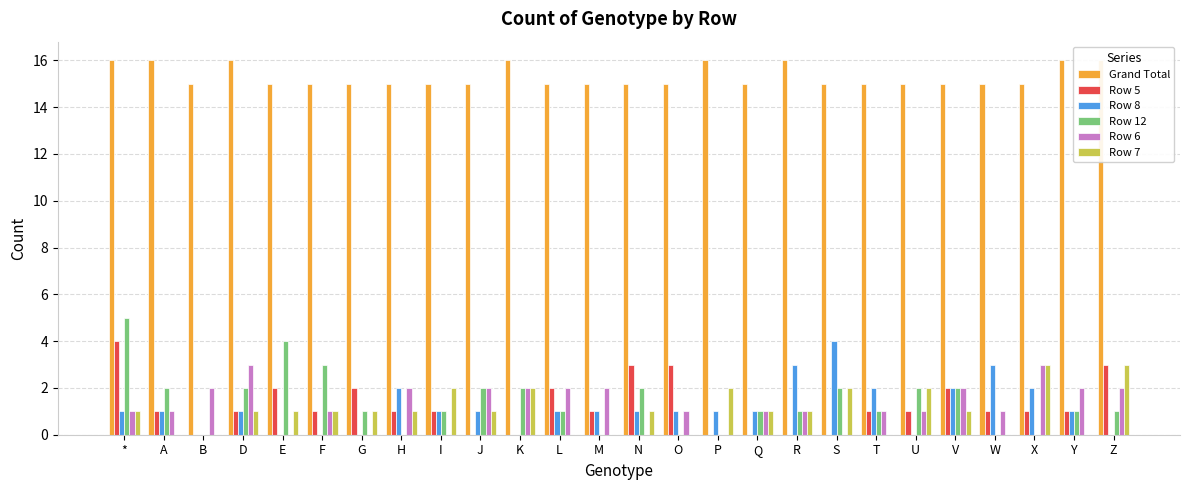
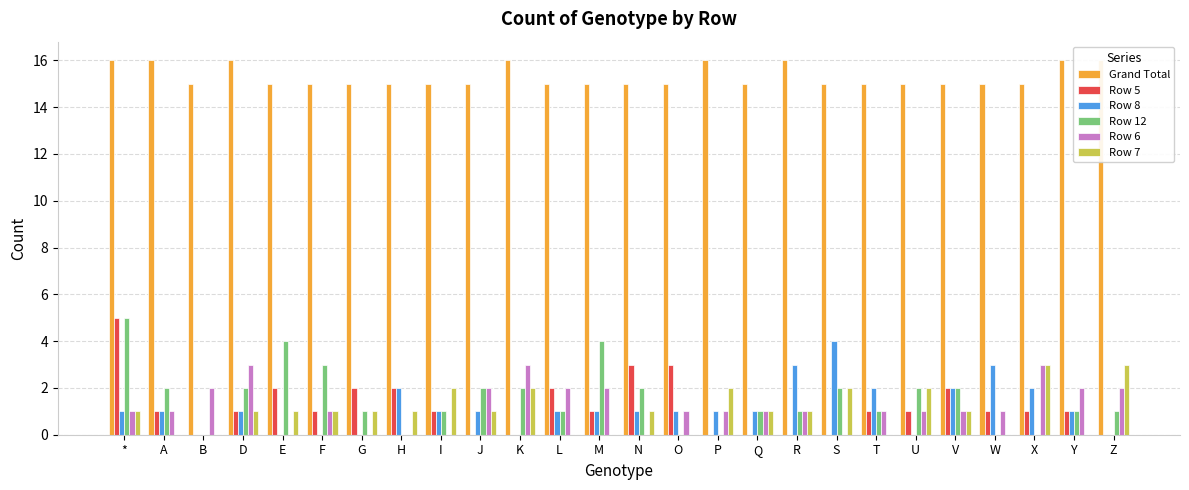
  {
    "Row 5": {
-     "*": 4,
+     "*": 5,
      "A": 1,
      "B": 0,
      "D": 1,
      "E": 2,
      "F": 1,
      "G": 2,
-     "H": 1,
+     "H": 2,
      "I": 1,
      "J": 0,
      "K": 0,
      "L": 2,
      "M": 1,
      "N": 3,
      "O": 3,
      "P": 0,
      "Q": 0,
      "R": 0,
      "S": 0,
      "T": 1,
      "U": 1,
      "V": 2,
      "W": 1,
      "X": 1,
      "Y": 1,
-     "Z": 3
+     "Z": 0
    },
    "Row 8": {
      "*": 1,
      "A": 1,
      "B": 0,
      "D": 1,
      "E": 0,
      "F": 0,
      "G": 0,
      "H": 2,
      "I": 1,
      "J": 1,
      "K": 0,
      "L": 1,
      "M": 1,
      "N": 1,
      "O": 1,
      "P": 1,
      "Q": 1,
      "R": 3,
      "S": 4,
      "T": 2,
      "U": 0,
      "V": 2,
      "W": 3,
      "X": 2,
      "Y": 1,
      "Z": 0
    },
    "Row 12": {
      "*": 5,
      "A": 2,
      "B": 0,
      "D": 2,
      "E": 4,
      "F": 3,
      "G": 1,
      "H": 0,
      "I": 1,
      "J": 2,
      "K": 2,
      "L": 1,
-     "M": 0,
+     "M": 4,
      "N": 2,
      "O": 0,
      "P": 0,
      "Q": 1,
      "R": 1,
      "S": 2,
      "T": 1,
      "U": 2,
      "V": 2,
      "W": 0,
      "X": 0,
      "Y": 1,
      "Z": 1
    },
    "Row 6": {
      "*": 1,
      "A": 1,
      "B": 2,
      "D": 3,
      "E": 0,
      "F": 1,
      "G": 0,
-     "H": 2,
+     "H": 0,
      "I": 0,
      "J": 2,
-     "K": 2,
+     "K": 3,
      "L": 2,
      "M": 2,
      "N": 0,
      "O": 1,
-     "P": 0,
+     "P": 1,
      "Q": 1,
      "R": 1,
      "S": 0,
      "T": 1,
      "U": 1,
-     "V": 2,
+     "V": 1,
      "W": 1,
      "X": 3,
      "Y": 2,
      "Z": 2
    }
  }
